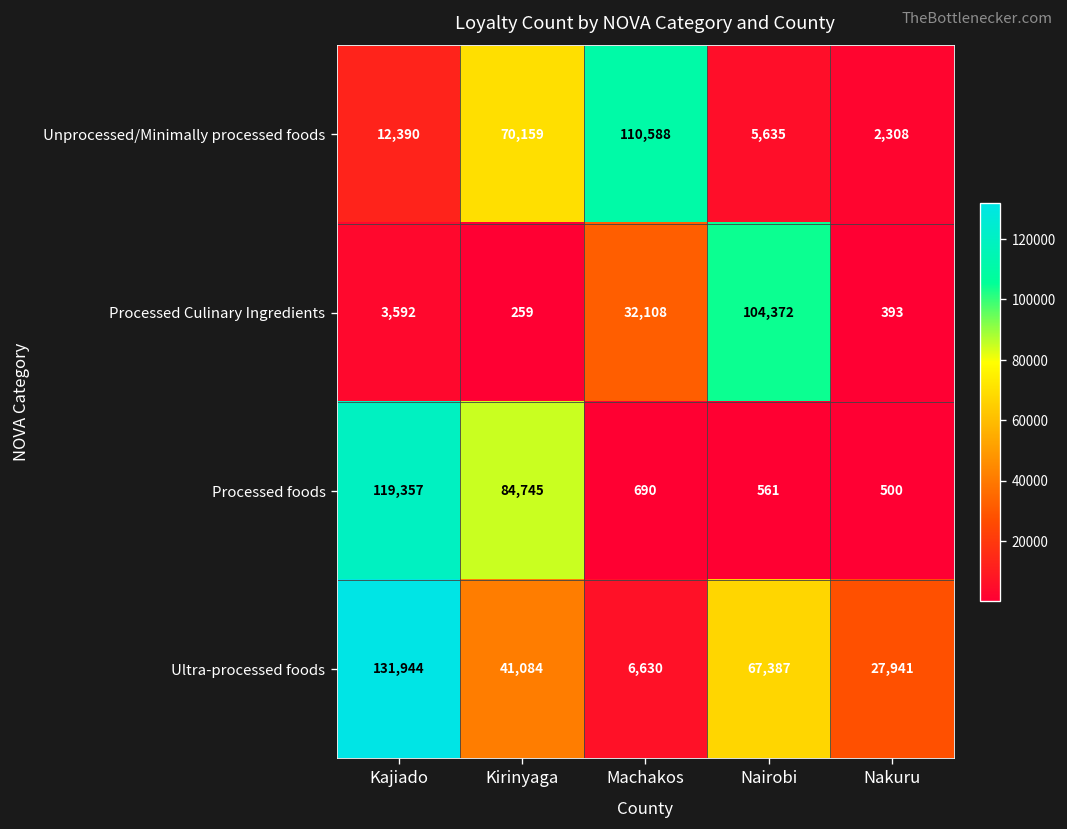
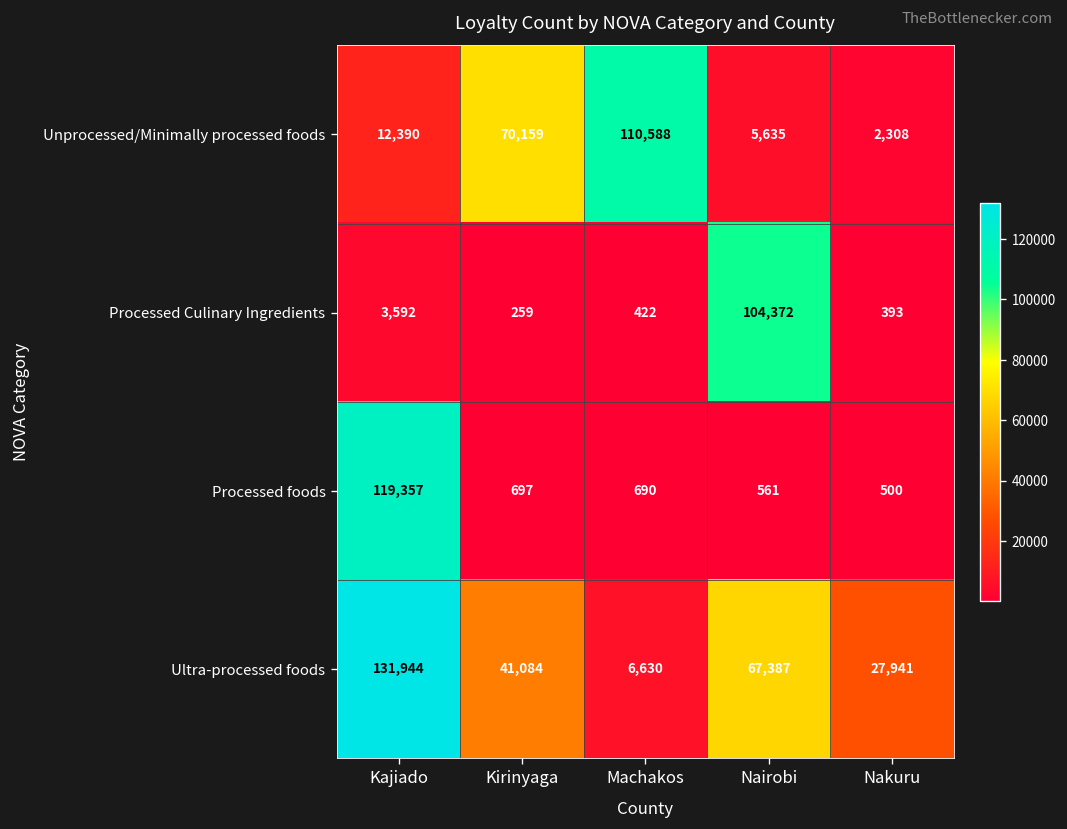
  {
    "Unprocessed/Minimally processed foods": {
      "Kajiado": "12,390",
      "Kirinyaga": "70,159",
      "Machakos": "110,588",
      "Nairobi": "5,635",
      "Nakuru": "2,308"
    },
    "Processed Culinary Ingredients": {
      "Kajiado": "3,592",
      "Kirinyaga": "259",
-     "Machakos": "32,108",
+     "Machakos": "422",
      "Nairobi": "104,372",
      "Nakuru": "393"
    },
    "Processed foods": {
      "Kajiado": "119,357",
-     "Kirinyaga": "84,745",
+     "Kirinyaga": "697",
      "Machakos": "690",
      "Nairobi": "561",
      "Nakuru": "500"
    },
    "Ultra-processed foods": {
      "Kajiado": "131,944",
      "Kirinyaga": "41,084",
      "Machakos": "6,630",
      "Nairobi": "67,387",
      "Nakuru": "27,941"
    }
  }
